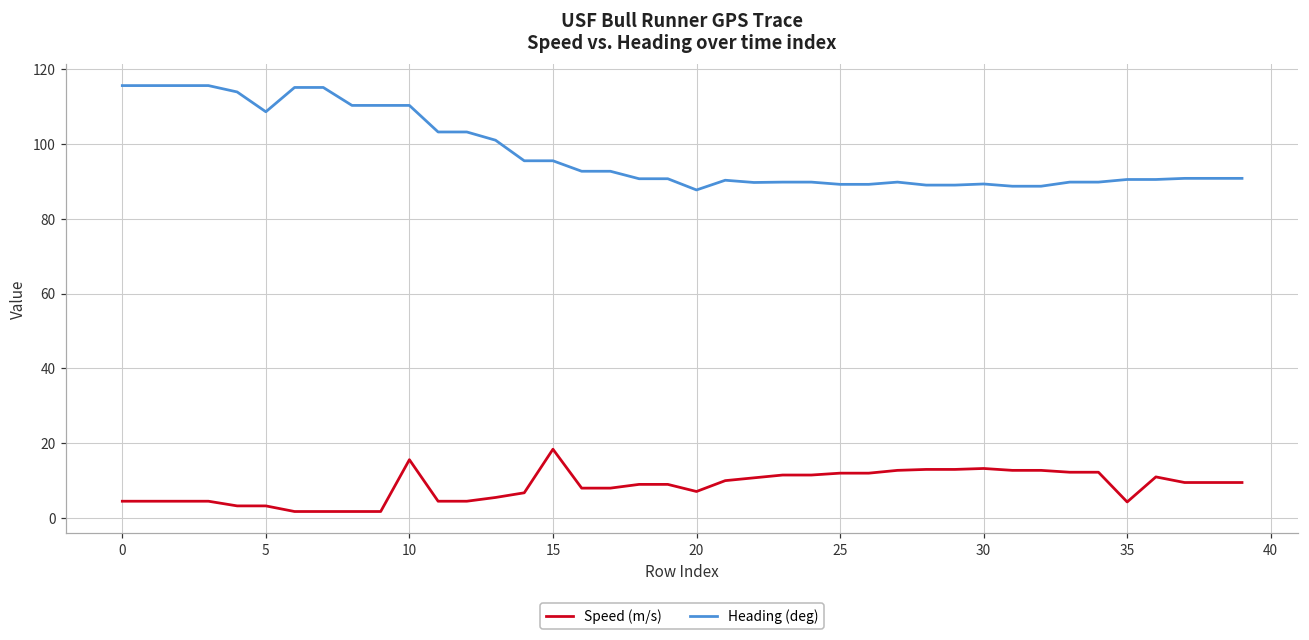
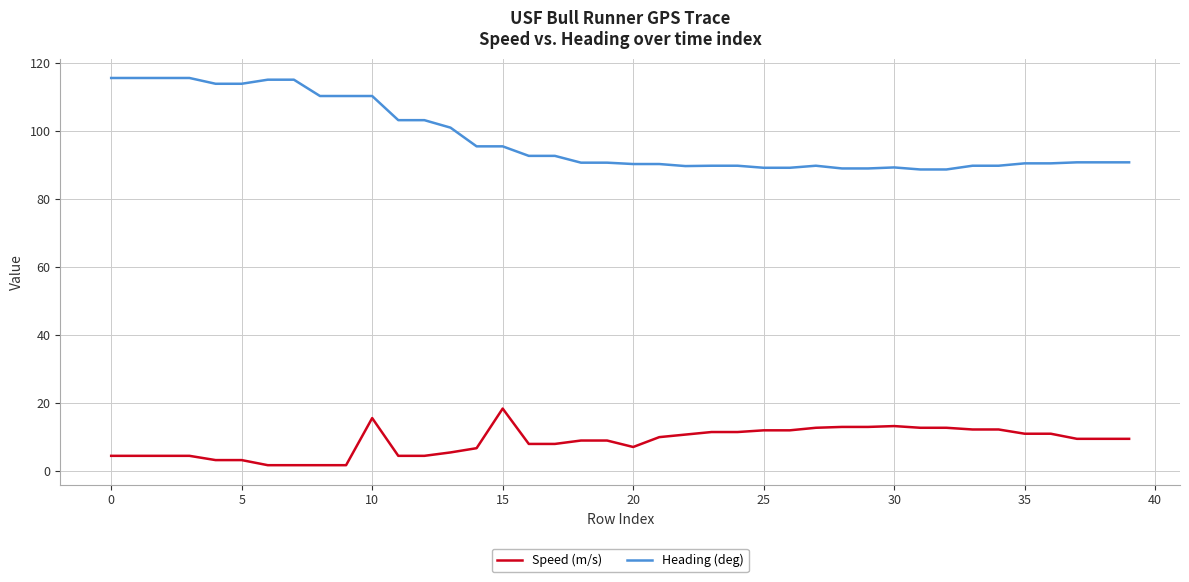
  {
    "Speed (m/s)": {
      "0": 5,
      "5": 3,
      "10": 16,
      "15": 18,
      "20": 7,
      "25": 12,
      "30": 13,
-     "35": 4
+     "35": 11
    },
    "Heading (deg)": {
      "0": 116,
-     "5": 109,
+     "5": 114,
      "10": 110,
      "15": 96,
-     "20": 88,
+     "20": 90,
      "25": 89,
      "30": 89,
      "35": 91
    }
  }
